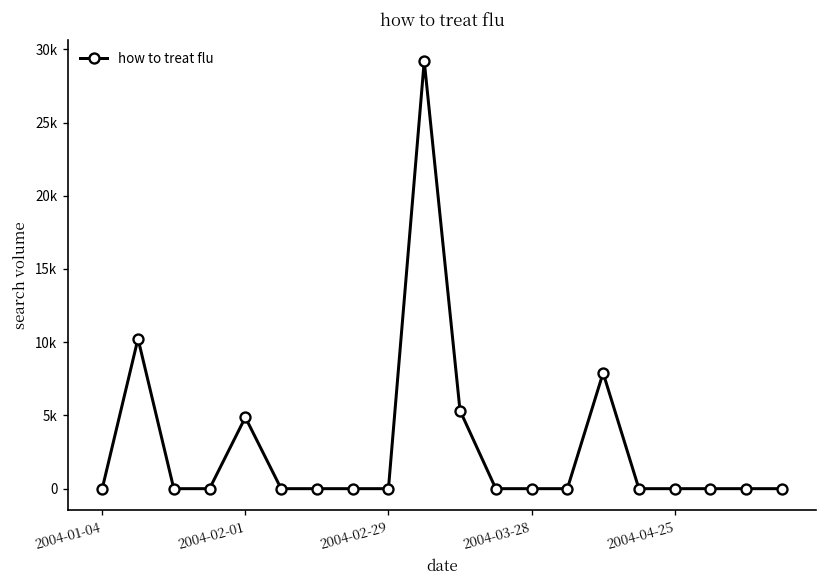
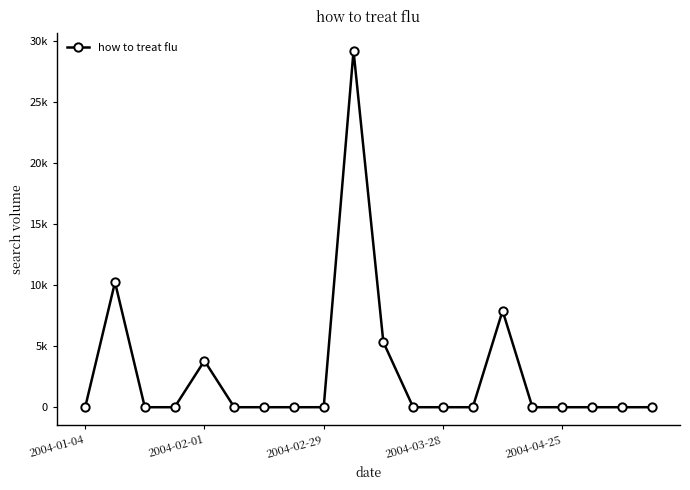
  {
    "2004-01-04": 0,
-   "2004-02-01": 4900,
+   "2004-02-01": 3800,
    "2004-02-29": 0,
    "2004-03-28": 0,
    "2004-04-25": 0
  }
